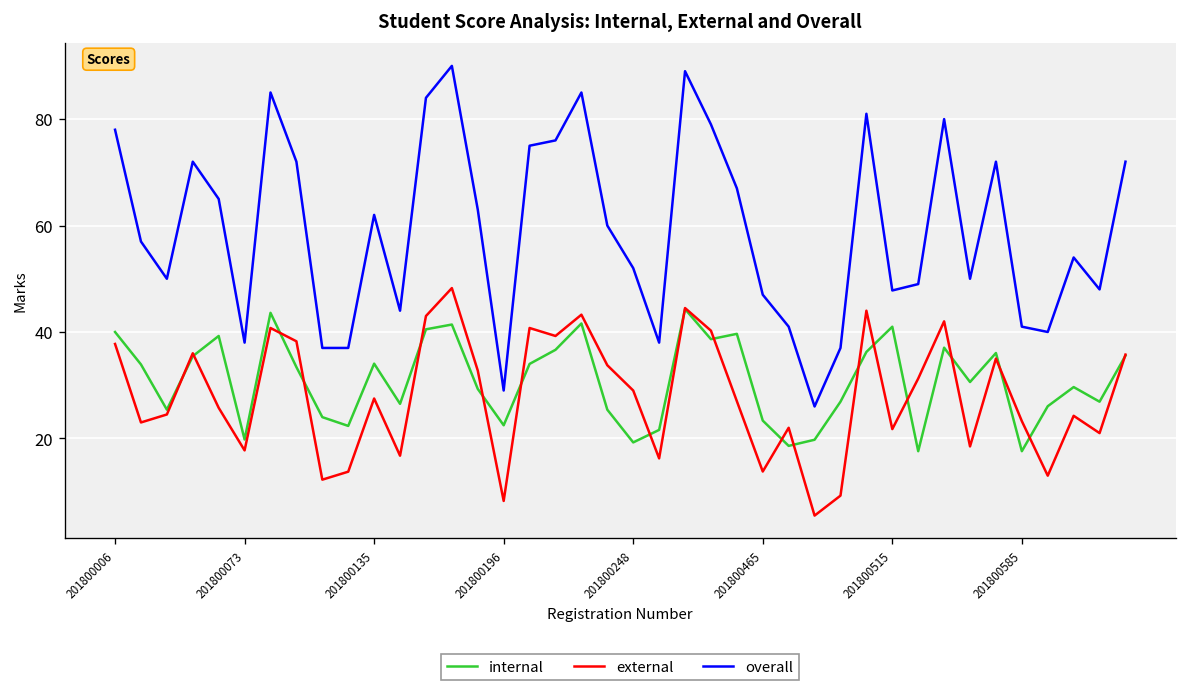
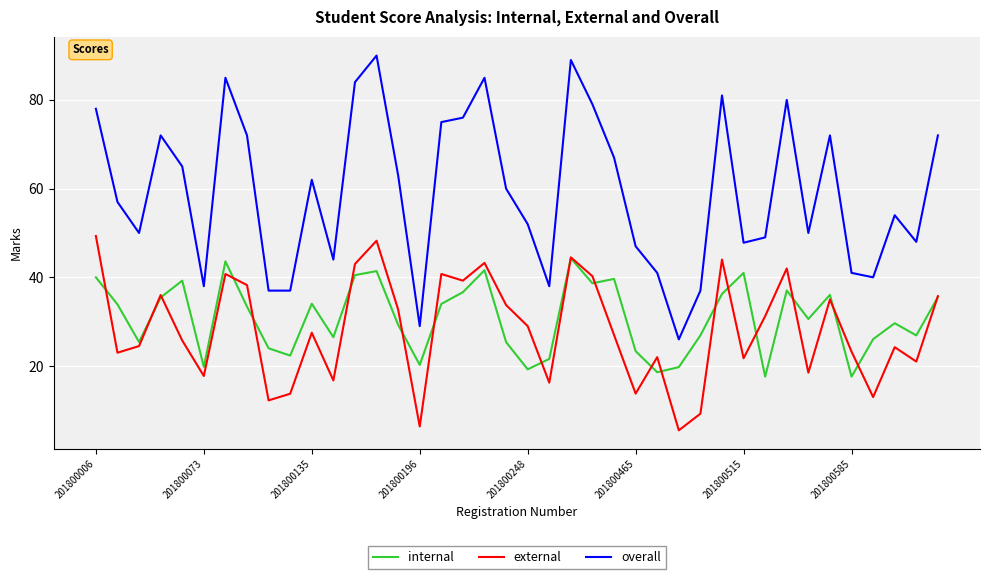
  {
    "internal": {
      "201800006": 40,
      "201800073": 20,
      "201800135": 34,
-     "201800196": 22,
+     "201800196": 20,
      "201800248": 19,
      "201800465": 23,
      "201800515": 41,
      "201800585": 18
    },
    "external": {
-     "201800006": 38,
+     "201800006": 49,
      "201800073": 18,
      "201800135": 28,
-     "201800196": 8,
+     "201800196": 6,
      "201800248": 29,
      "201800465": 14,
      "201800515": 22,
      "201800585": 23
    },
    "overall": {
      "201800006": 78,
      "201800073": 38,
      "201800135": 62,
      "201800196": 29,
      "201800248": 52,
      "201800465": 47,
      "201800515": 48,
      "201800585": 41
    }
  }
